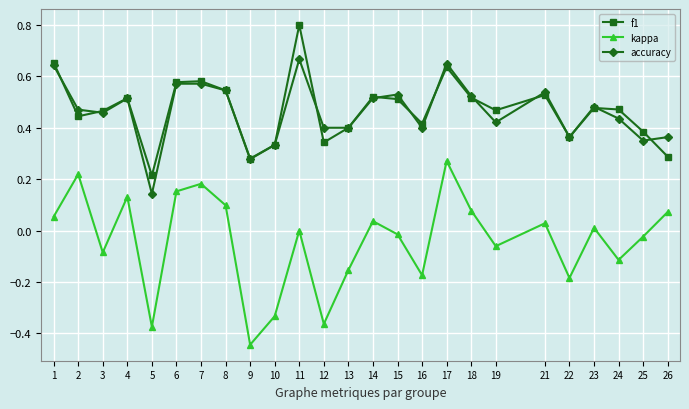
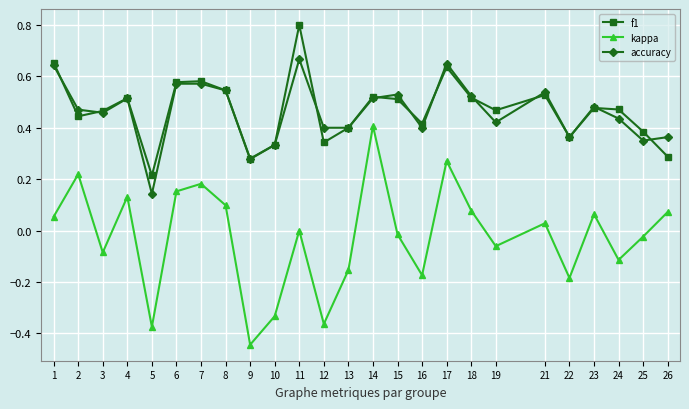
  {
    "kappa": {
      "1": 0.05,
      "2": 0.22,
      "3": -0.09,
      "4": 0.13,
      "5": -0.37,
      "6": 0.15,
      "7": 0.18,
      "8": 0.10,
      "9": -0.44,
      "10": -0.33,
      "11": 0.00,
      "12": -0.36,
      "13": -0.15,
-     "14": 0.04,
+     "14": 0.41,
      "15": -0.01,
      "16": -0.17,
      "17": 0.27,
      "18": 0.08,
      "19": -0.06,
      "21": 0.03,
      "22": -0.18,
-     "23": 0.01,
+     "23": 0.06,
      "24": -0.11,
      "25": -0.02,
      "26": 0.07
    }
  }
